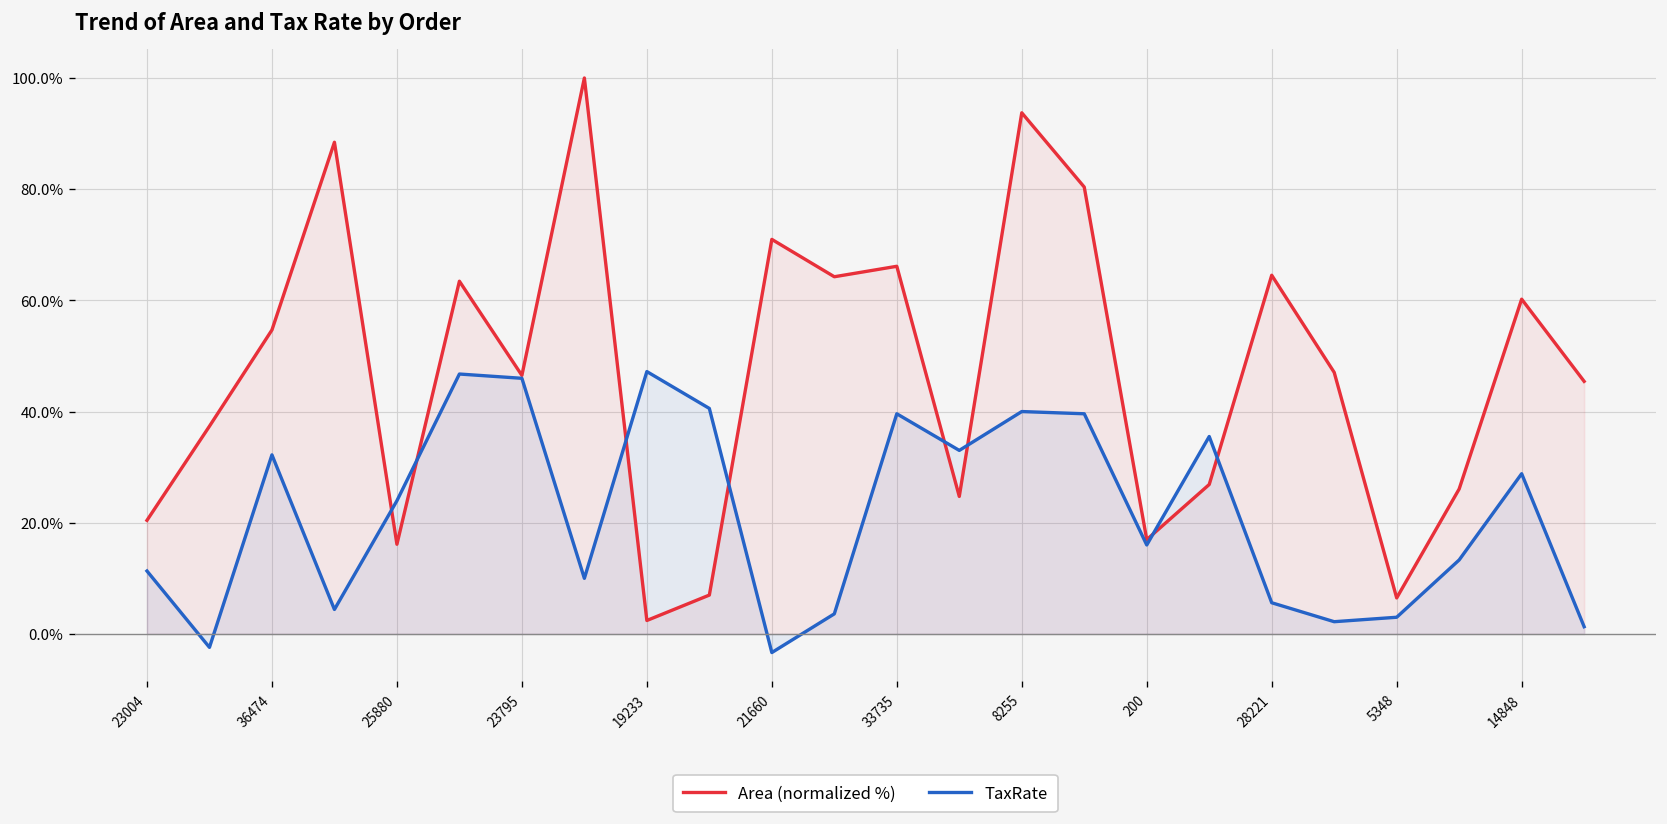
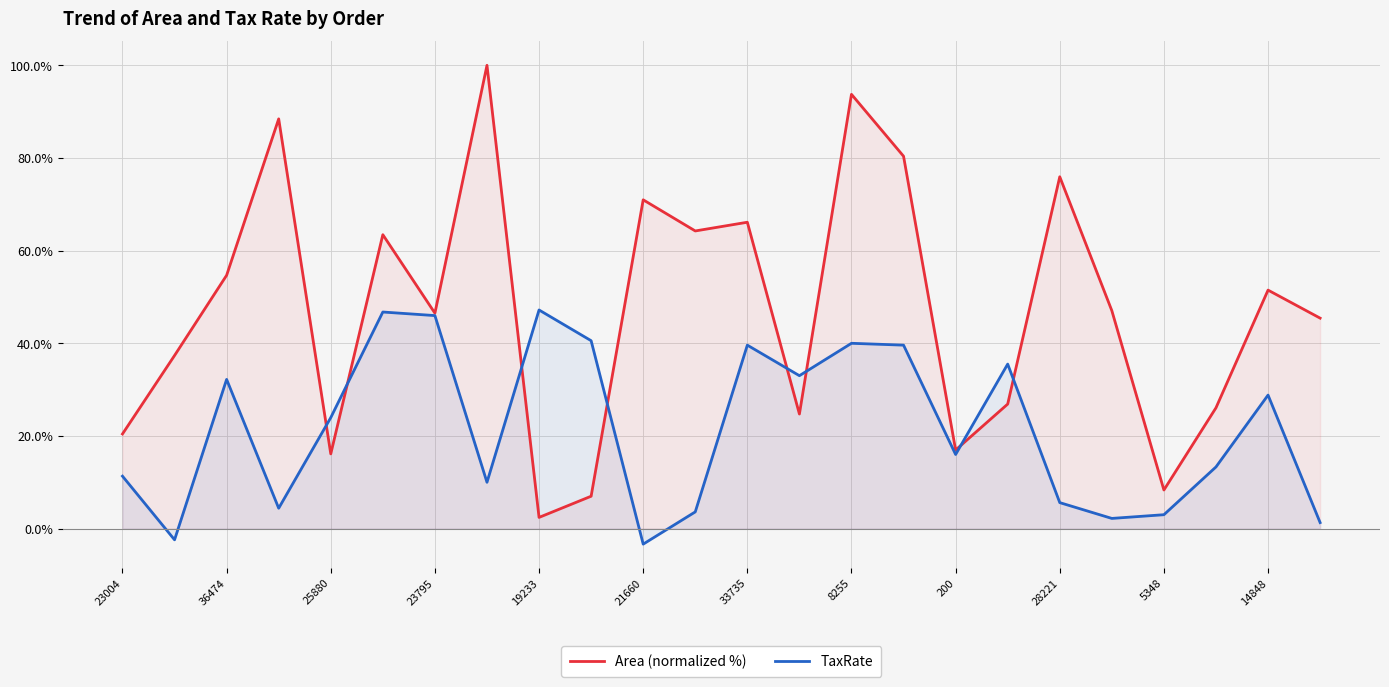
  {
    "Area (normalized %)": {
      "23004": "20%",
      "36474": "55%",
      "25880": "16%",
      "19233": "2%",
      "21660": "71%",
      "33735": "66%",
      "8255": "94%",
      "200": "17%",
-     "28221": "65%",
-     "5348": "6%",
-     "14848": "60%"
+     "28221": "76%",
+     "5348": "8%",
+     "14848": "51%"
    }
  }
